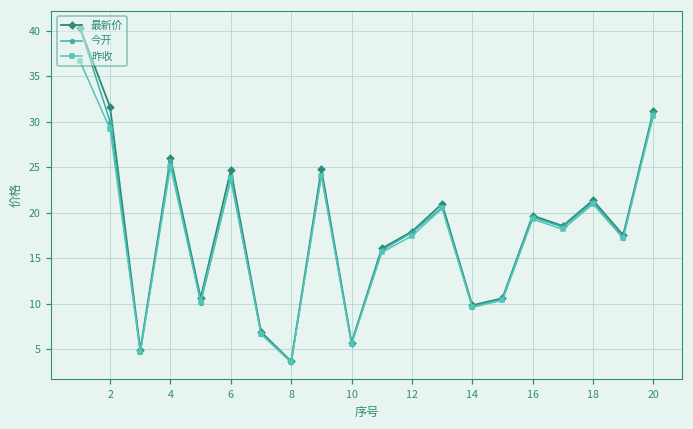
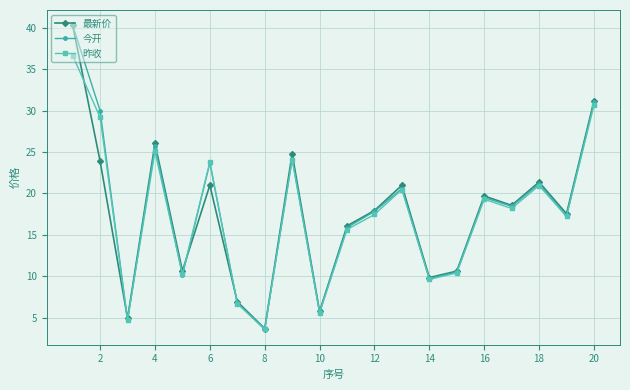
  {
    "最新价": {
-     "2": 32,
+     "2": 24,
      "4": 26,
-     "6": 25
+     "6": 21
    }
  }
